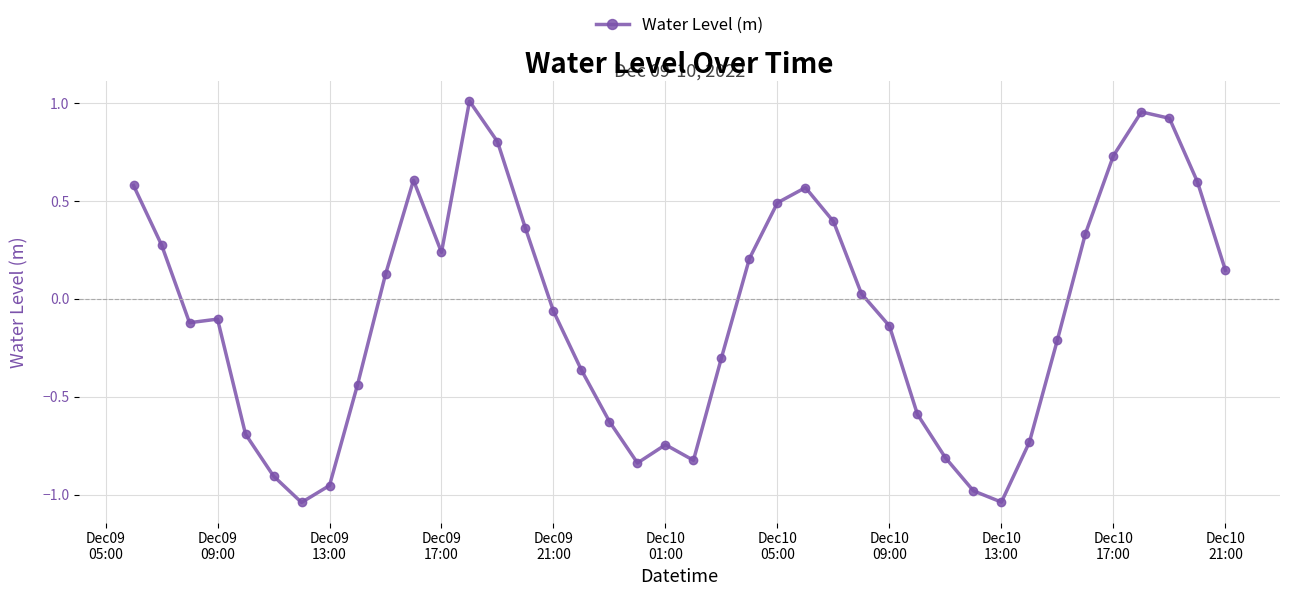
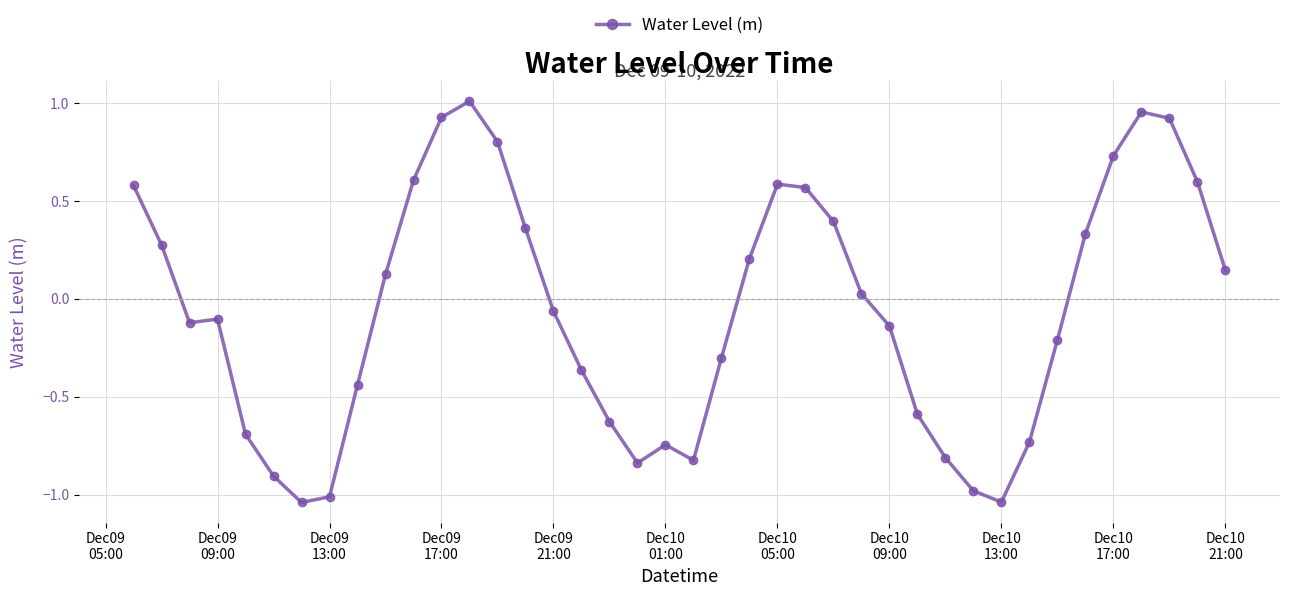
  {
    "Dec09 09:00": -0.10,
-   "Dec09 13:00": -0.95,
-   "Dec09 17:00": 0.24,
+   "Dec09 13:00": -1.01,
+   "Dec09 17:00": 0.93,
    "Dec09 21:00": -0.06,
    "Dec10 01:00": -0.75,
-   "Dec10 05:00": 0.49,
+   "Dec10 05:00": 0.59,
    "Dec10 09:00": -0.14,
    "Dec10 13:00": -1.04,
    "Dec10 17:00": 0.73,
    "Dec10 21:00": 0.15
  }
